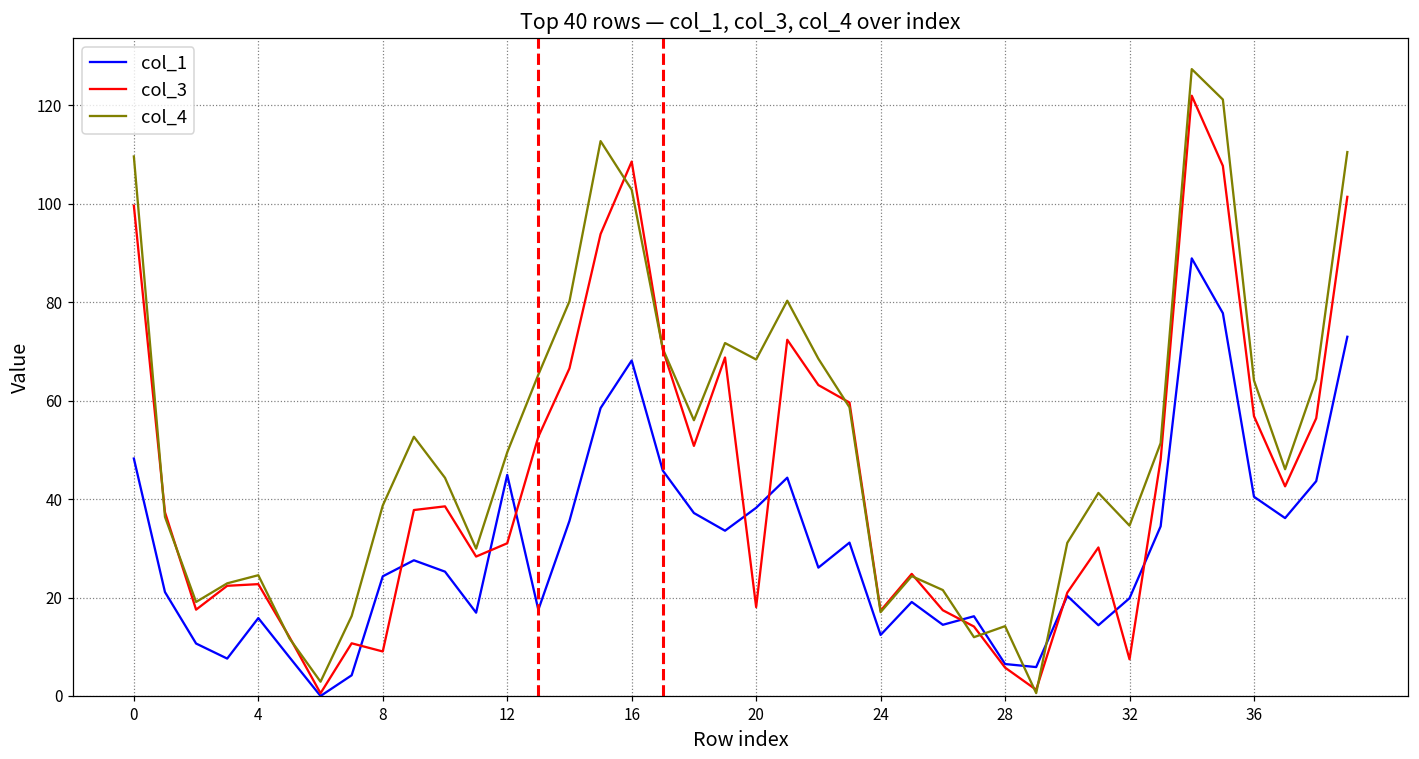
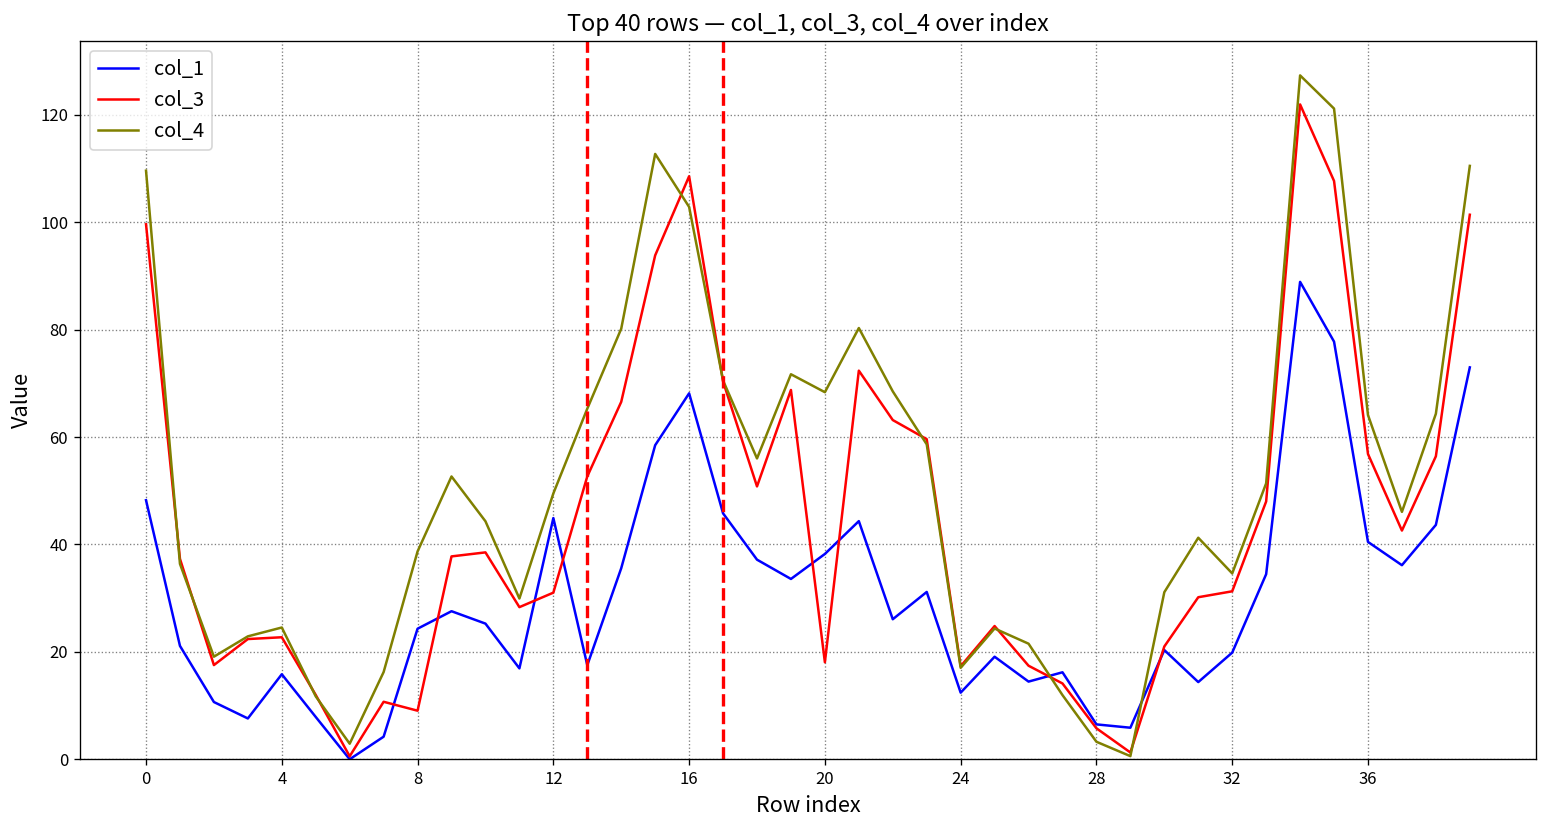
  {
    "col_1": {
      "0": 48,
      "4": 16,
      "8": 24,
      "12": 45,
      "16": 68,
      "20": 38,
      "24": 12,
      "28": 6,
      "32": 20,
      "36": 40
    },
    "col_3": {
      "0": 100,
      "4": 23,
      "8": 9,
      "12": 31,
      "16": 109,
      "20": 18,
      "28": 6,
-     "32": 7,
+     "32": 31,
      "36": 57
    },
    "col_4": {
      "0": 110,
      "4": 25,
      "8": 39,
      "12": 49,
      "16": 103,
      "20": 68,
-     "28": 14,
+     "28": 3,
      "32": 35,
      "36": 64
    }
  }
